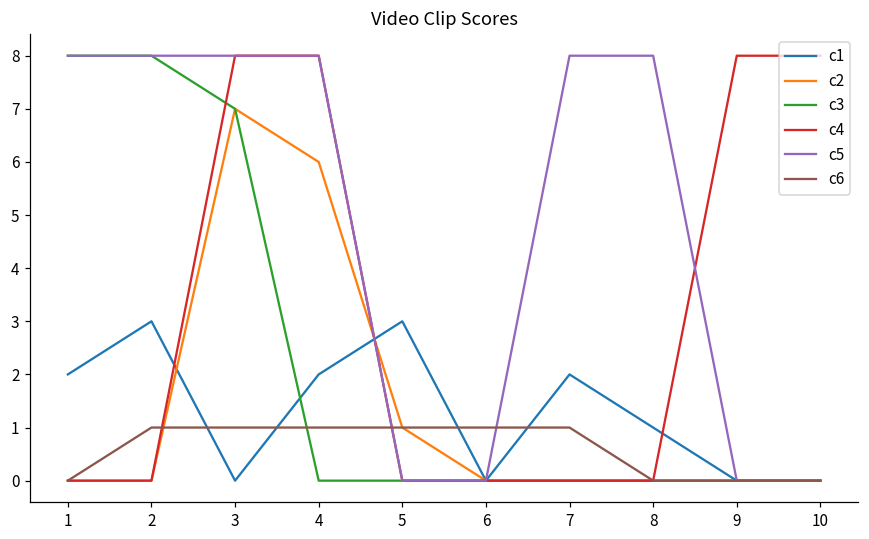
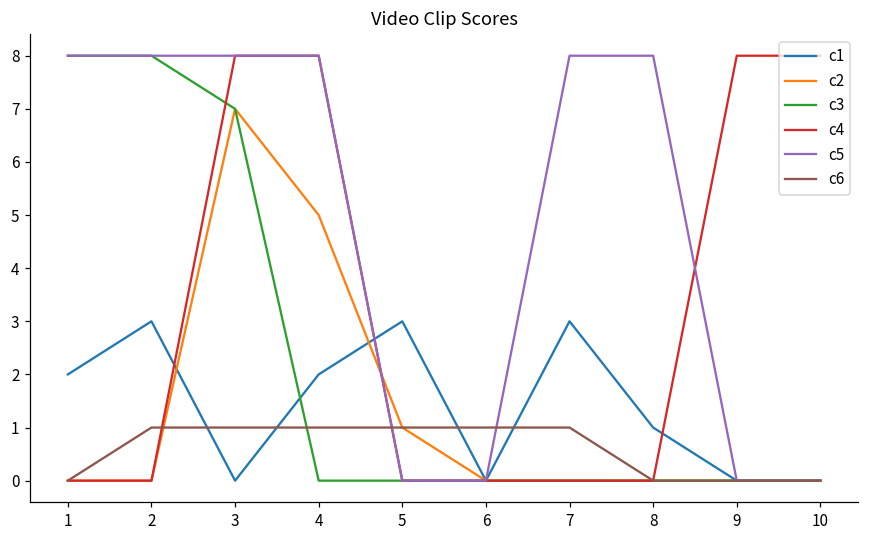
  {
    "c1": {
      "1": 2,
      "2": 3,
      "3": 0,
      "4": 2,
      "5": 3,
-     "7": 2,
+     "7": 3,
      "8": 1
    },
    "c2": {
-     "4": 6
+     "4": 5
    },
    "c3": {
      "4": 0
    },
    "c4": {
      "9": 8
    },
    "c5": {
      "7": 8,
      "8": 8
    },
    "c6": {
      "2": 1,
      "3": 1,
      "4": 1,
      "6": 1,
      "7": 1
    }
  }
